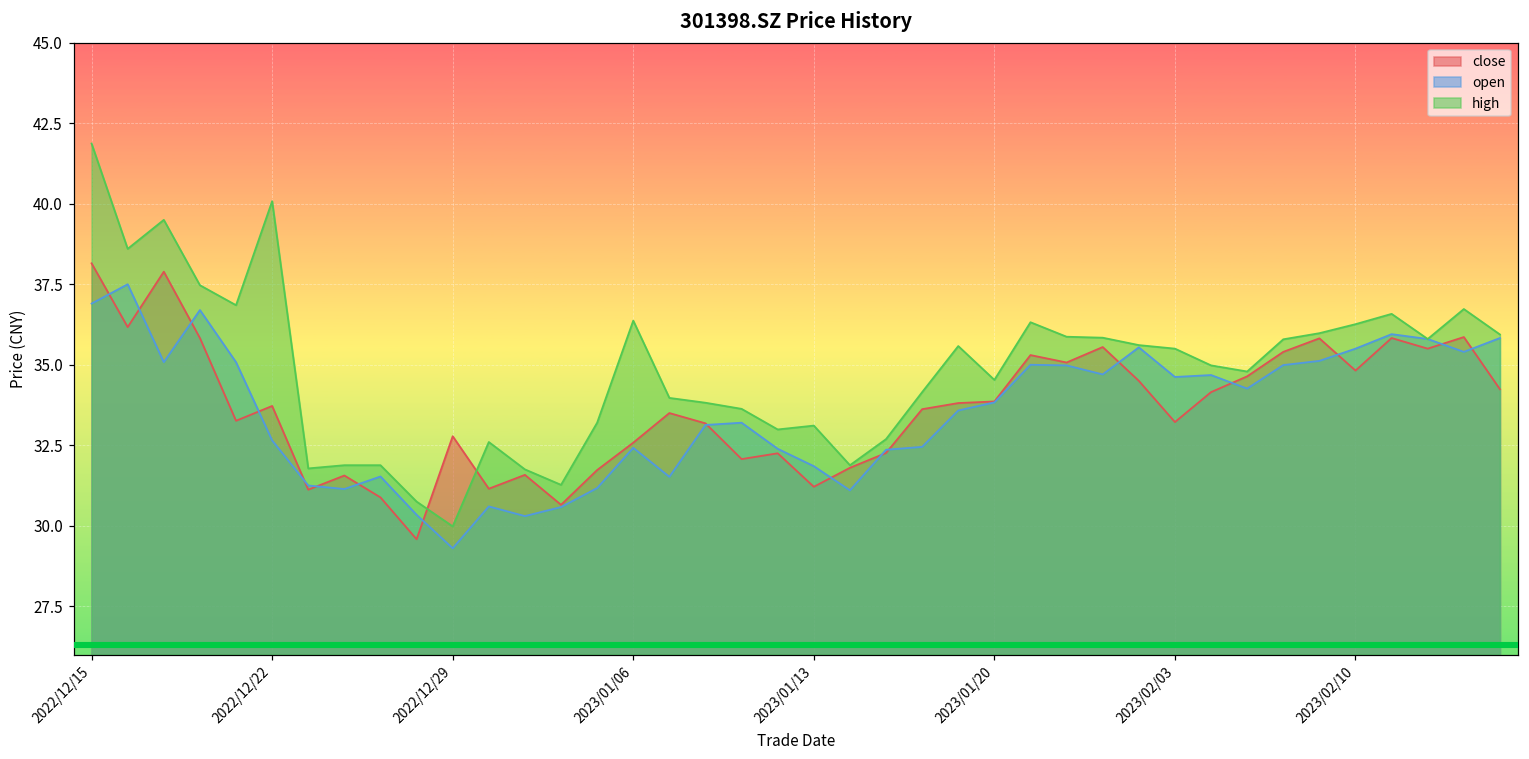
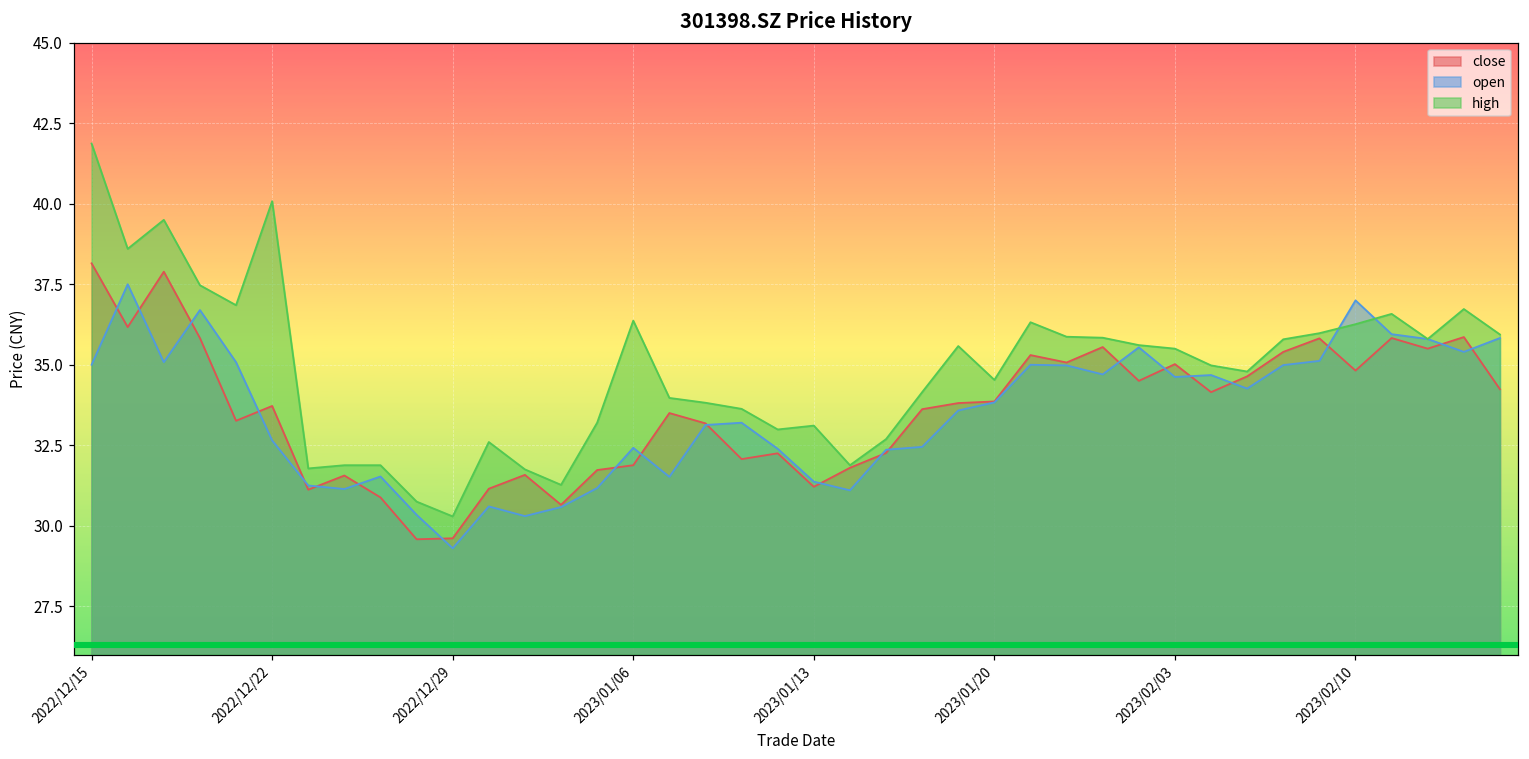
  {
    "close": {
      "2022/12/15": 38.2,
      "2022/12/22": 33.7,
-     "2022/12/29": 32.8,
-     "2023/01/06": 32.6,
+     "2022/12/29": 29.6,
+     "2023/01/06": 31.9,
      "2023/01/13": 31.2,
-     "2023/02/03": 33.2,
+     "2023/02/03": 35.0,
      "2023/02/10": 34.8
    },
    "open": {
-     "2022/12/15": 36.9,
+     "2022/12/15": 35.0,
      "2022/12/22": 32.7,
      "2022/12/29": 29.3,
      "2023/01/06": 32.4,
-     "2023/01/13": 31.9,
+     "2023/01/13": 31.4,
      "2023/02/03": 34.6,
-     "2023/02/10": 35.5
+     "2023/02/10": 37.0
    },
    "high": {
      "2022/12/15": 41.9,
      "2022/12/22": 40.1,
-     "2022/12/29": 30.0,
+     "2022/12/29": 30.3,
      "2023/01/06": 36.4,
      "2023/01/13": 33.1,
      "2023/01/20": 34.5,
      "2023/02/03": 35.5,
      "2023/02/10": 36.3
    }
  }
